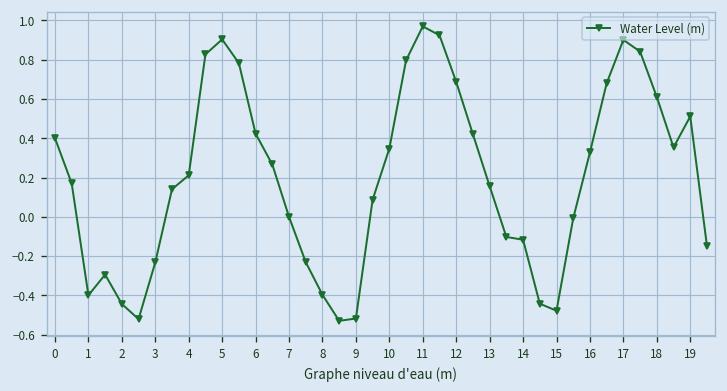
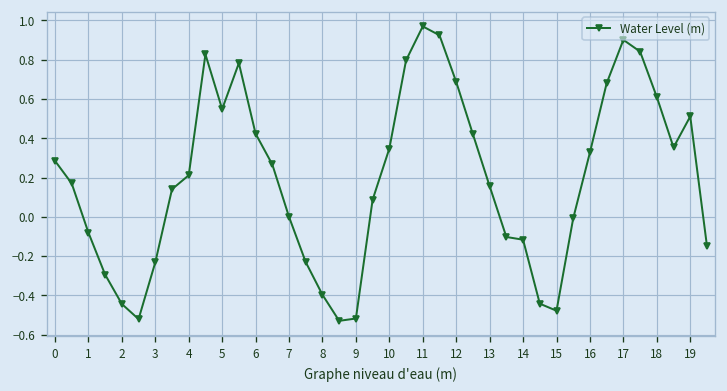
  {
-   "0": 0.40,
-   "1": -0.40,
+   "0": 0.29,
+   "1": -0.08,
    "2": -0.44,
    "3": -0.23,
    "4": 0.21,
-   "5": 0.90,
+   "5": 0.55,
    "6": 0.42,
    "7": 0.00,
    "8": -0.40,
    "9": -0.52,
    "10": 0.35,
    "11": 0.97,
    "12": 0.69,
    "13": 0.16,
    "14": -0.12,
    "15": -0.48,
    "16": 0.33,
    "18": 0.61,
    "19": 0.51
  }
